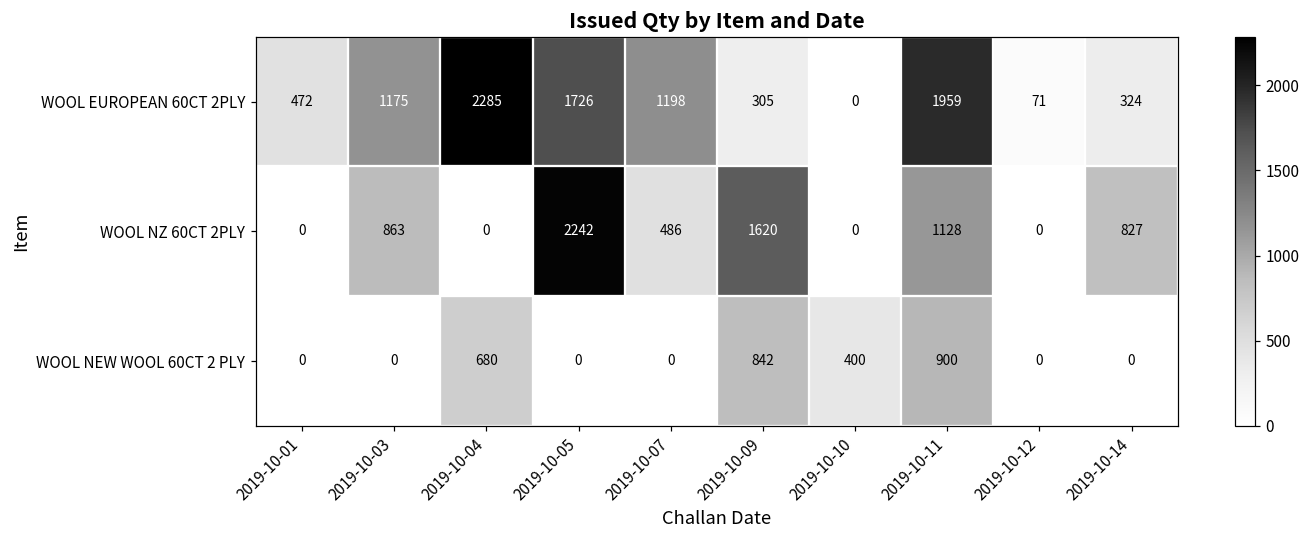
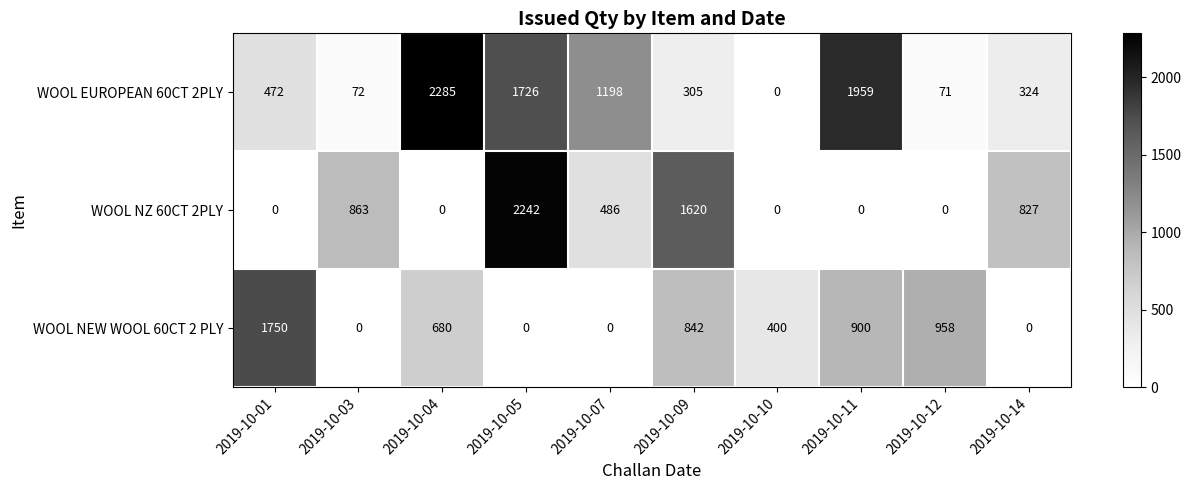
  {
    "WOOL EUROPEAN 60CT 2PLY": {
      "2019-10-01": 472,
-     "2019-10-03": 1175,
+     "2019-10-03": 72,
      "2019-10-04": 2285,
      "2019-10-05": 1726,
      "2019-10-07": 1198,
      "2019-10-09": 305,
      "2019-10-10": 0,
      "2019-10-11": 1959,
      "2019-10-12": 71,
      "2019-10-14": 324
    },
    "WOOL NZ 60CT 2PLY": {
      "2019-10-01": 0,
      "2019-10-03": 863,
      "2019-10-04": 0,
      "2019-10-05": 2242,
      "2019-10-07": 486,
      "2019-10-09": 1620,
      "2019-10-10": 0,
-     "2019-10-11": 1128,
+     "2019-10-11": 0,
      "2019-10-12": 0,
      "2019-10-14": 827
    },
    "WOOL NEW WOOL 60CT 2 PLY": {
-     "2019-10-01": 0,
+     "2019-10-01": 1750,
      "2019-10-03": 0,
      "2019-10-04": 680,
      "2019-10-05": 0,
      "2019-10-07": 0,
      "2019-10-09": 842,
      "2019-10-10": 400,
      "2019-10-11": 900,
-     "2019-10-12": 0,
+     "2019-10-12": 958,
      "2019-10-14": 0
    }
  }
